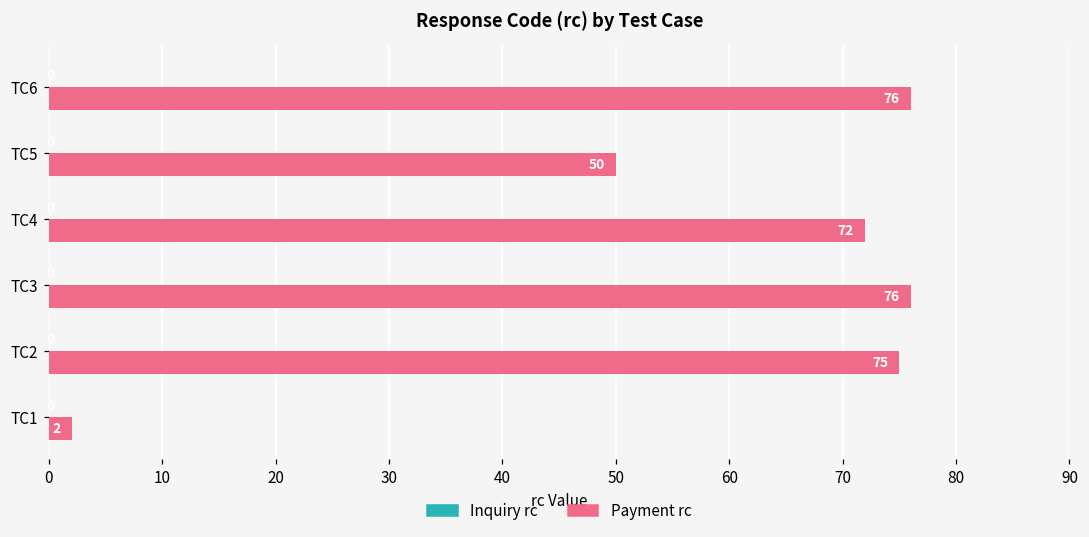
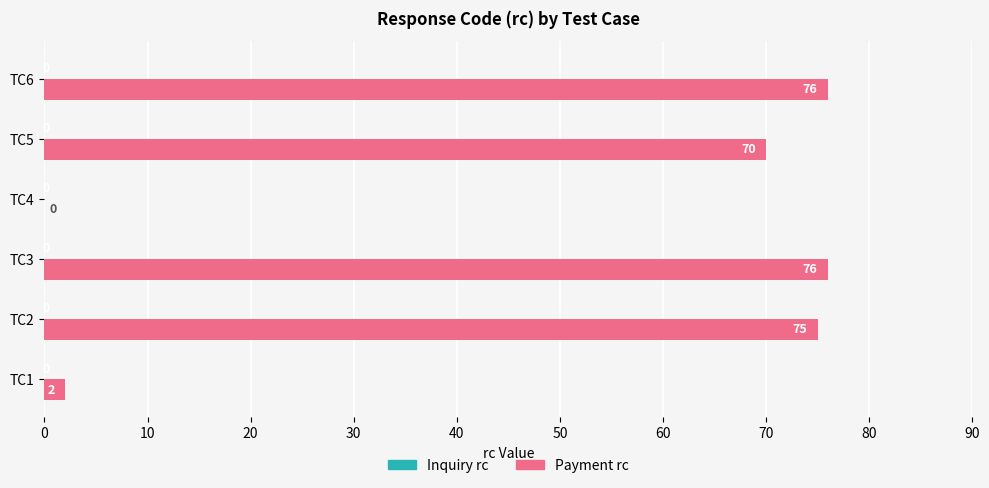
  {
    "Inquiry rc": {
      "TC6": 0.0,
      "TC5": 0.0,
      "TC2": 0.0,
      "TC1": 0.0
    },
    "Payment rc": {
      "TC6": 76,
-     "TC5": 50,
-     "TC4": 72,
+     "TC5": 70,
+     "TC4": 0,
      "TC3": 76,
      "TC2": 75,
      "TC1": 2
    }
  }
